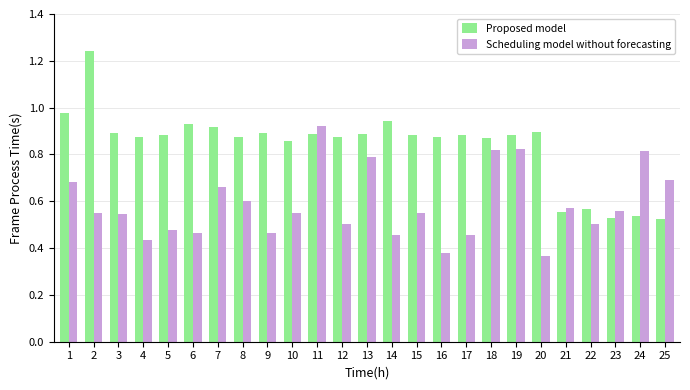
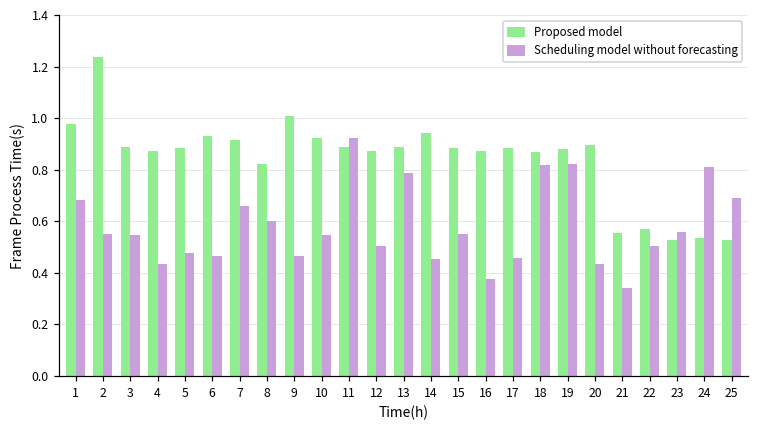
  {
    "Proposed model": {
      "1": 0.98,
      "2": 1.24,
      "3": 0.89,
      "4": 0.88,
      "5": 0.89,
      "6": 0.93,
      "7": 0.92,
-     "8": 0.87,
-     "9": 0.89,
-     "10": 0.86,
+     "8": 0.82,
+     "9": 1.01,
+     "10": 0.92,
      "11": 0.89,
      "12": 0.87,
      "13": 0.89,
      "14": 0.94,
      "15": 0.89,
      "16": 0.87,
      "17": 0.89,
      "18": 0.87,
      "19": 0.88,
      "20": 0.90,
      "21": 0.55,
      "22": 0.57,
      "23": 0.53,
      "24": 0.54,
      "25": 0.53
    },
    "Scheduling model without forecasting": {
      "1": 0.68,
      "2": 0.55,
      "3": 0.55,
      "4": 0.44,
      "5": 0.48,
      "6": 0.47,
      "7": 0.66,
      "8": 0.60,
      "9": 0.47,
      "10": 0.55,
      "11": 0.92,
      "12": 0.50,
      "13": 0.79,
      "14": 0.45,
      "15": 0.55,
      "16": 0.38,
      "17": 0.46,
      "18": 0.82,
      "19": 0.82,
-     "20": 0.37,
-     "21": 0.57,
+     "20": 0.44,
+     "21": 0.34,
      "22": 0.50,
      "23": 0.56,
      "24": 0.81,
      "25": 0.69
    }
  }
